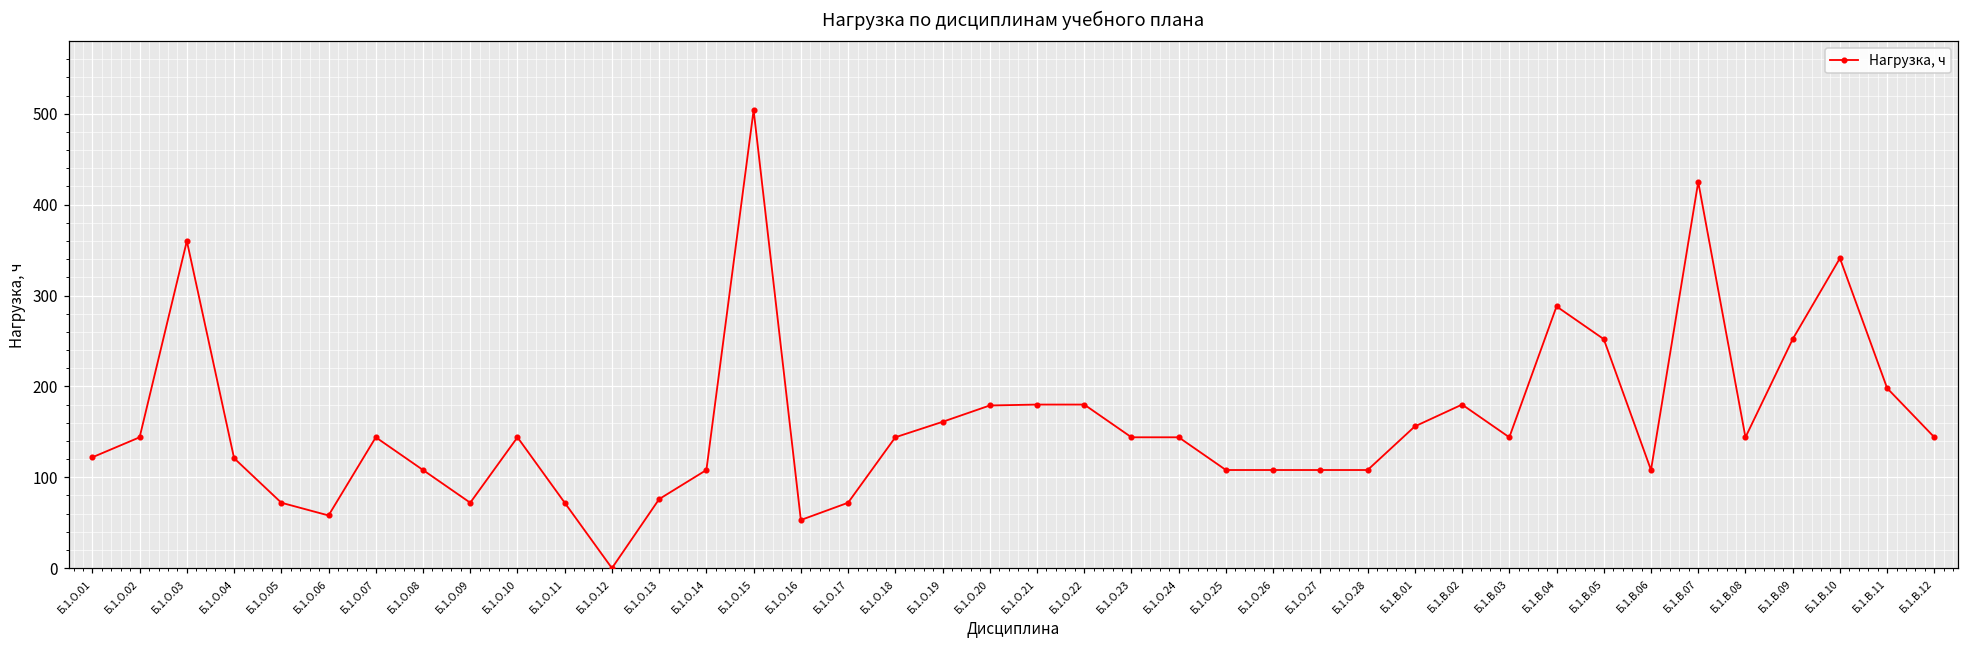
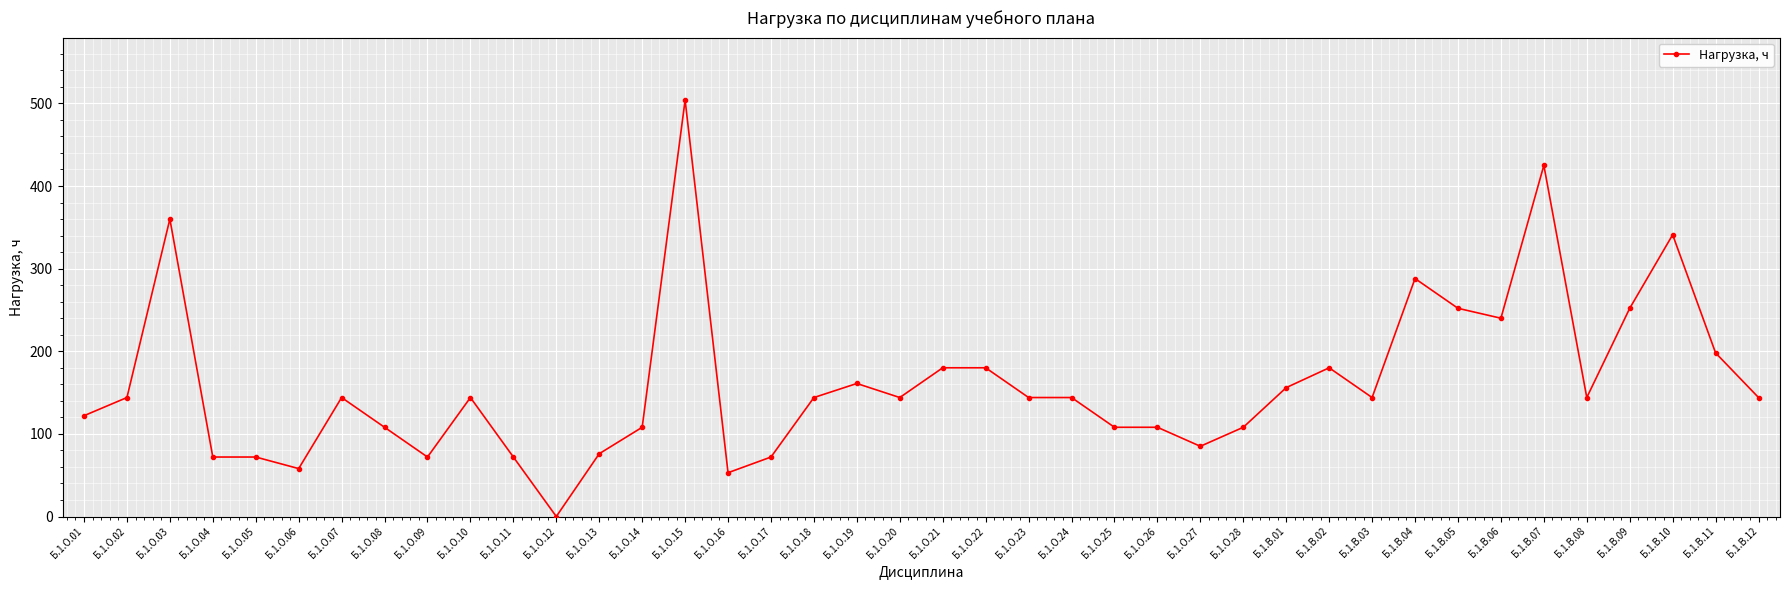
  {
    "Б.1.О.01": 120,
    "Б.1.О.02": 140,
    "Б.1.О.03": 360,
-   "Б.1.О.04": 120,
+   "Б.1.О.04": 70,
    "Б.1.О.05": 70,
    "Б.1.О.06": 60,
    "Б.1.О.07": 140,
    "Б.1.О.08": 110,
    "Б.1.О.09": 70,
    "Б.1.О.10": 140,
    "Б.1.О.11": 70,
    "Б.1.О.12": 0,
    "Б.1.О.13": 80,
    "Б.1.О.14": 110,
    "Б.1.О.15": 500,
    "Б.1.О.16": 50,
    "Б.1.О.17": 70,
    "Б.1.О.18": 140,
    "Б.1.О.19": 160,
-   "Б.1.О.20": 180,
+   "Б.1.О.20": 140,
    "Б.1.О.21": 180,
    "Б.1.О.22": 180,
    "Б.1.О.23": 140,
    "Б.1.О.24": 140,
    "Б.1.О.25": 110,
    "Б.1.О.26": 110,
-   "Б.1.О.27": 110,
+   "Б.1.О.27": 90,
    "Б.1.О.28": 110,
    "Б.1.В.01": 160,
    "Б.1.В.02": 180,
    "Б.1.В.03": 140,
    "Б.1.В.04": 290,
    "Б.1.В.05": 250,
-   "Б.1.В.06": 110,
+   "Б.1.В.06": 240,
    "Б.1.В.07": 430,
    "Б.1.В.08": 140,
    "Б.1.В.09": 250,
    "Б.1.В.10": 340,
    "Б.1.В.11": 200,
    "Б.1.В.12": 140
  }
